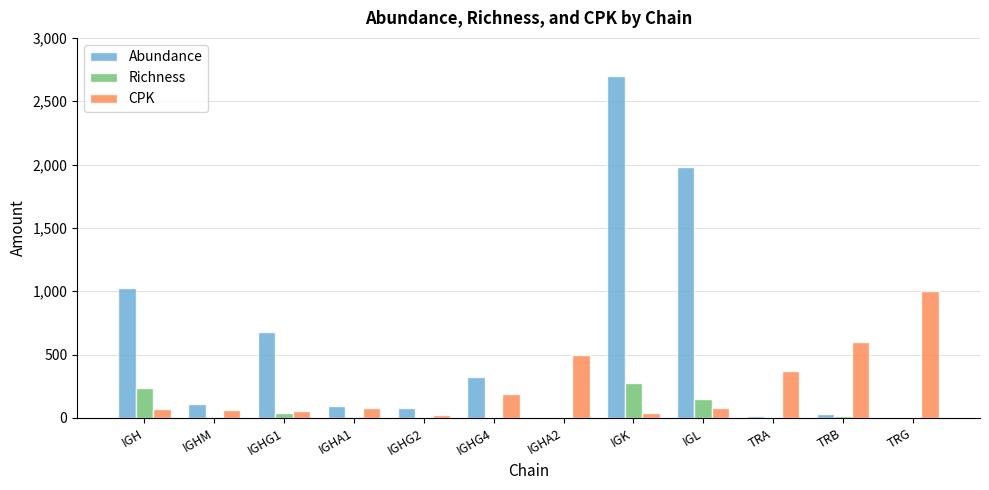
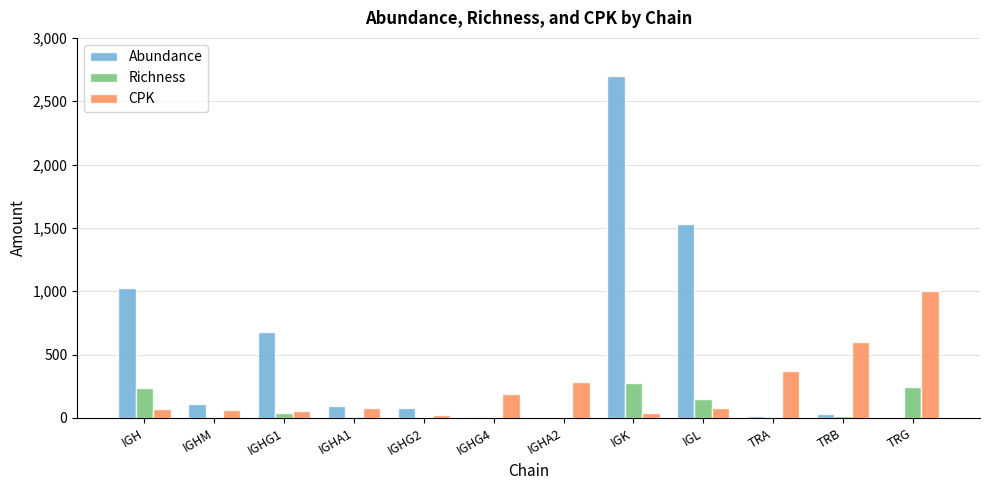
  {
    "Abundance": {
      "IGH": "1,030",
      "IGHM": "110",
      "IGHG1": "680",
      "IGHA1": "90",
      "IGHG2": "80",
-     "IGHG4": "330",
+     "IGHG4": "10",
      "IGK": "2,700",
-     "IGL": "1,980",
+     "IGL": "1,530",
      "TRB": "40"
    },
    "Richness": {
      "IGH": "230",
      "IGHG1": "40",
      "IGK": "280",
      "IGL": "150",
-     "TRG": "0"
+     "TRG": "240"
    },
    "CPK": {
      "IGH": "70",
      "IGHM": "60",
      "IGHG1": "50",
      "IGHA1": "80",
      "IGHG2": "30",
      "IGHG4": "190",
-     "IGHA2": "500",
+     "IGHA2": "280",
      "IGK": "40",
      "IGL": "80",
      "TRA": "370",
      "TRB": "600",
      "TRG": "1,000"
    }
  }
